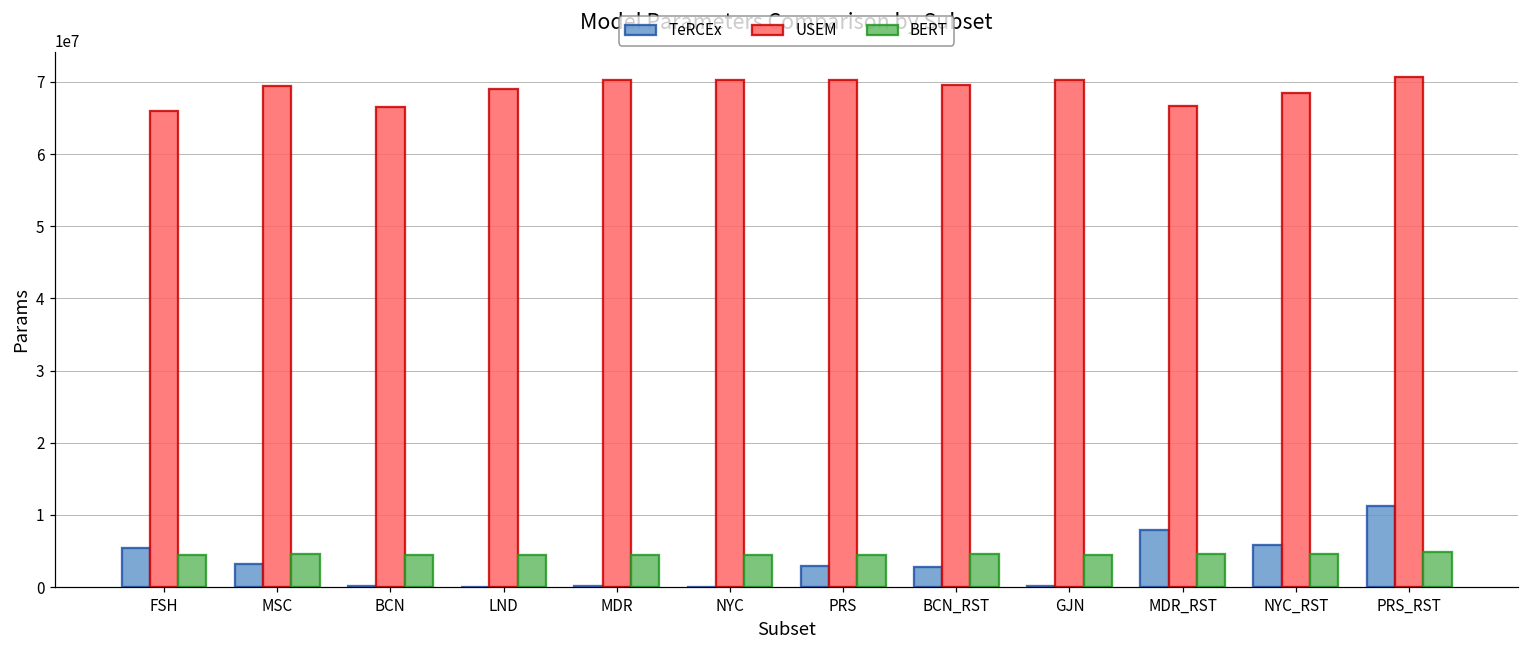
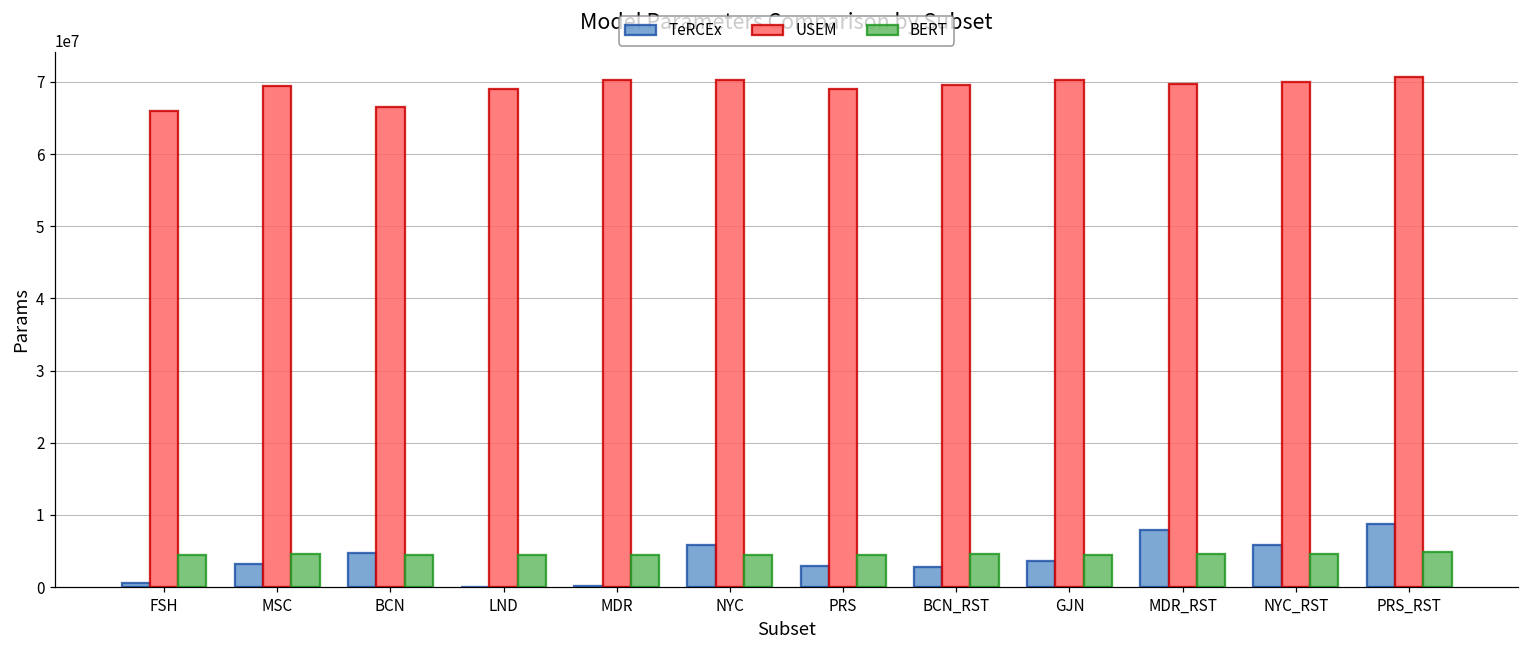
  {
    "TeRCEx": {
-     "FSH": 5000000,
+     "FSH": 1000000,
      "MSC": 3000000,
-     "BCN": 0,
-     "NYC": 0,
+     "BCN": 5000000,
+     "NYC": 6000000,
      "PRS": 3000000,
      "BCN_RST": 3000000,
-     "GJN": 0,
+     "GJN": 4000000,
      "MDR_RST": 8000000,
      "NYC_RST": 6000000,
-     "PRS_RST": 11000000
+     "PRS_RST": 9000000
    },
    "USEM": {
      "FSH": 66000000,
      "MSC": 69000000,
      "BCN": 66000000,
      "LND": 69000000,
      "MDR": 70000000,
      "NYC": 70000000,
-     "PRS": 70000000,
+     "PRS": 69000000,
      "BCN_RST": 70000000,
      "GJN": 70000000,
-     "MDR_RST": 67000000,
-     "NYC_RST": 68000000,
+     "MDR_RST": 70000000,
+     "NYC_RST": 70000000,
      "PRS_RST": 71000000
    },
    "BERT": {
      "FSH": 4000000,
      "MSC": 5000000,
      "BCN": 4000000,
      "LND": 4000000,
      "MDR": 4000000,
      "NYC": 4000000,
      "PRS": 4000000,
      "BCN_RST": 5000000,
      "GJN": 4000000,
      "MDR_RST": 5000000,
      "NYC_RST": 5000000,
      "PRS_RST": 5000000
    }
  }
